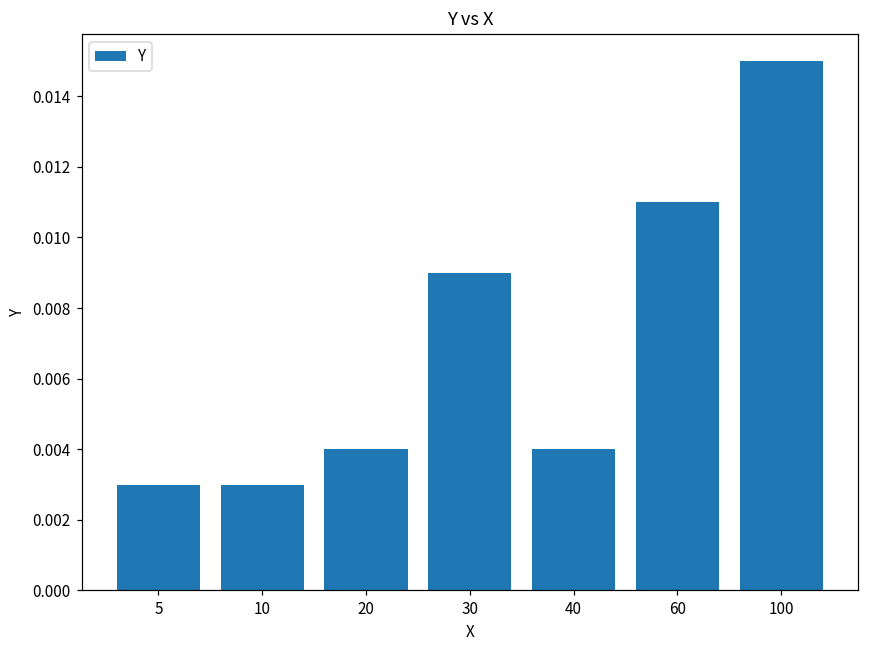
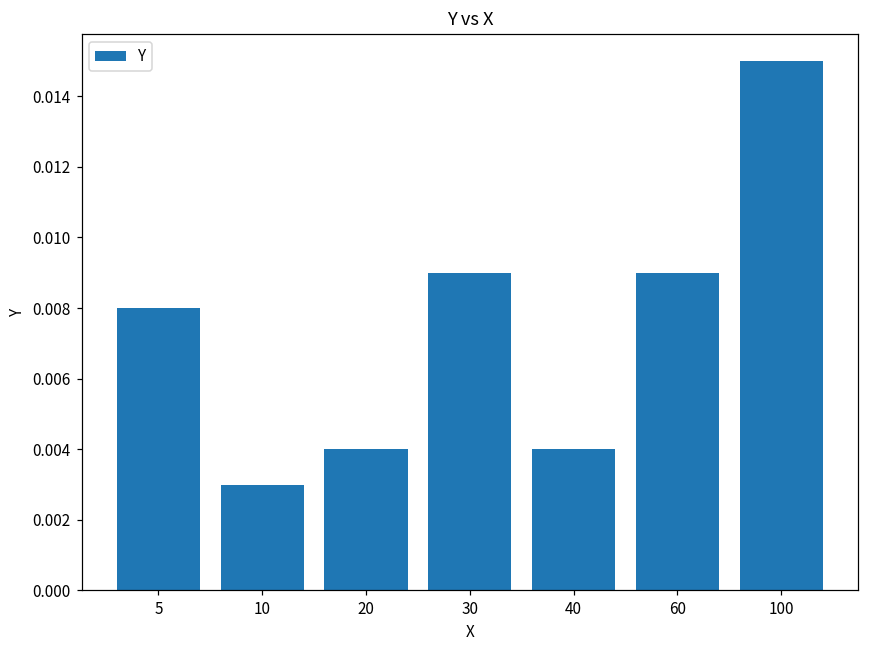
  {
-   "5": 0.003,
+   "5": 0.008,
    "10": 0.003,
    "20": 0.004,
    "30": 0.009,
    "40": 0.004,
-   "60": 0.011,
+   "60": 0.009,
    "100": 0.015
  }
